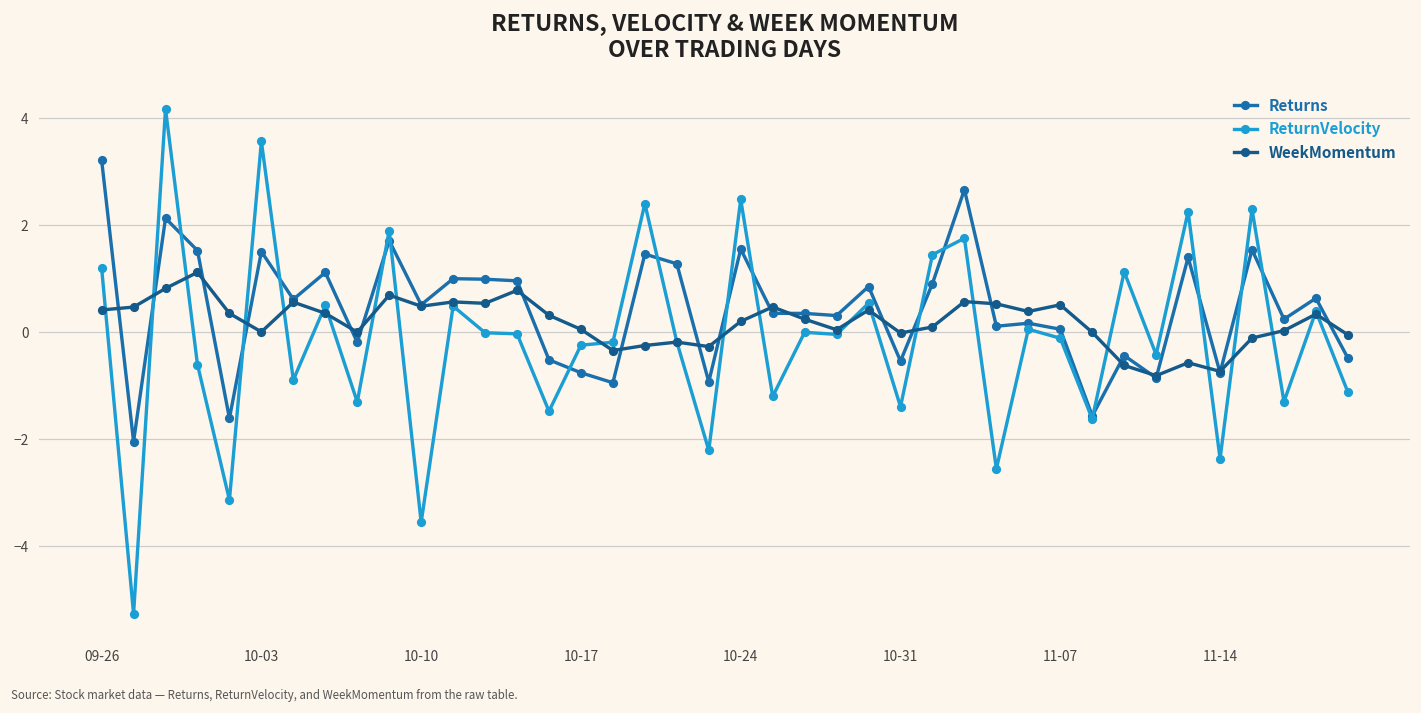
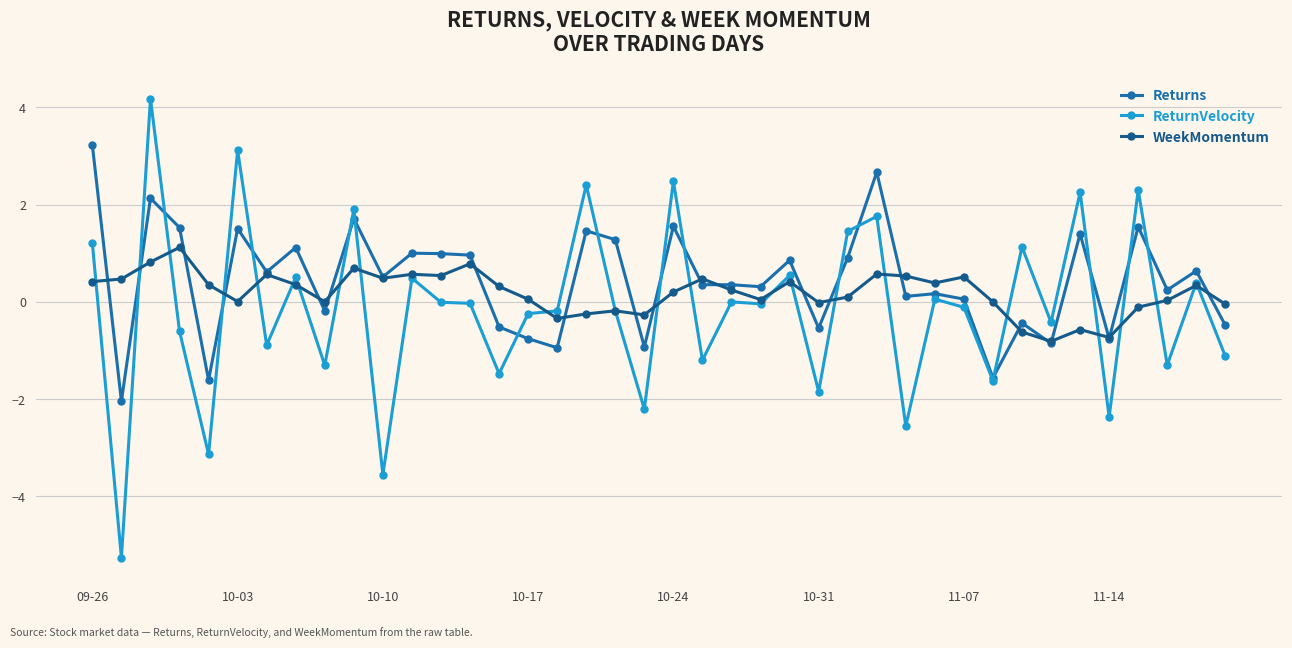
  {
    "ReturnVelocity": {
      "09-26": 1.2,
-     "10-03": 3.6,
+     "10-03": 3.1,
      "10-10": -3.6,
      "10-17": -0.2,
      "10-24": 2.5,
-     "10-31": -1.4,
+     "10-31": -1.8,
      "11-07": -0.1,
      "11-14": -2.4
    }
  }
